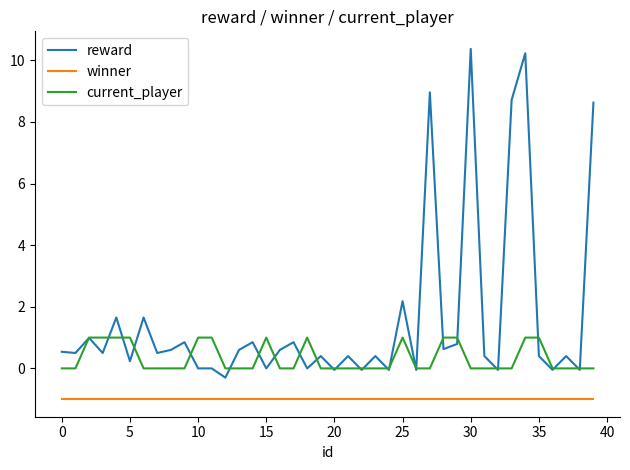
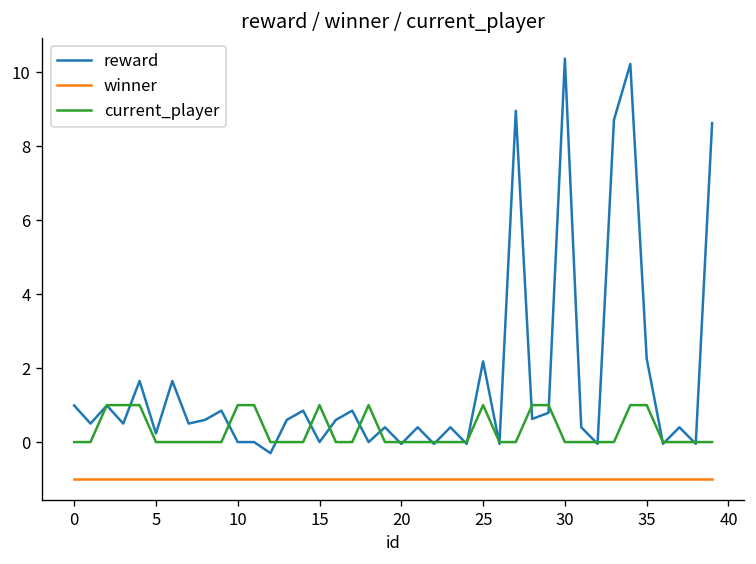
  {
    "reward": {
-     "0": 0.5,
+     "0": 1.0,
      "5": 0.2,
      "10": 0.0,
      "15": 0.0,
      "25": 2.2,
      "30": 10.4,
-     "35": 0.4
+     "35": 2.3
    },
    "winner": {
      "0": -1.0,
      "5": -1.0,
      "10": -1.0,
      "15": -1.0,
      "20": -1.0,
      "25": -1.0,
      "30": -1.0,
      "35": -1.0
    },
    "current_player": {
      "0": 0,
-     "5": 1,
+     "5": 0,
      "10": 1,
      "15": 1,
      "25": 1,
      "30": 0,
      "35": 1
    }
  }
